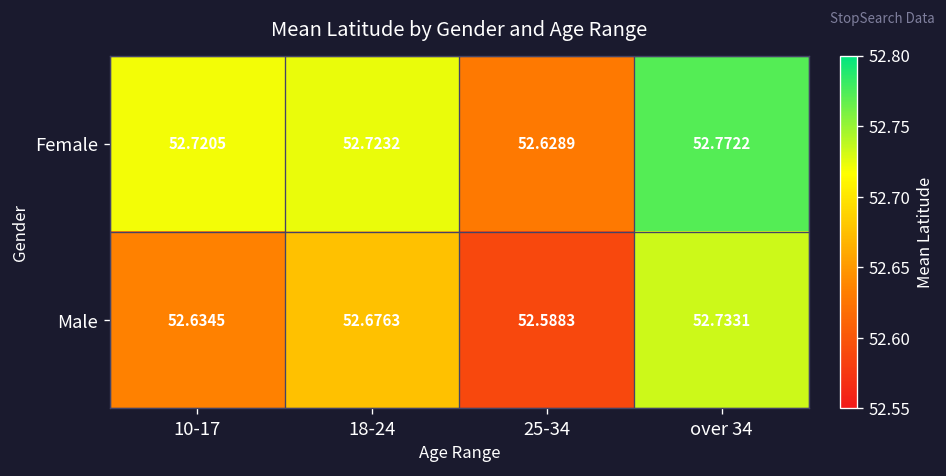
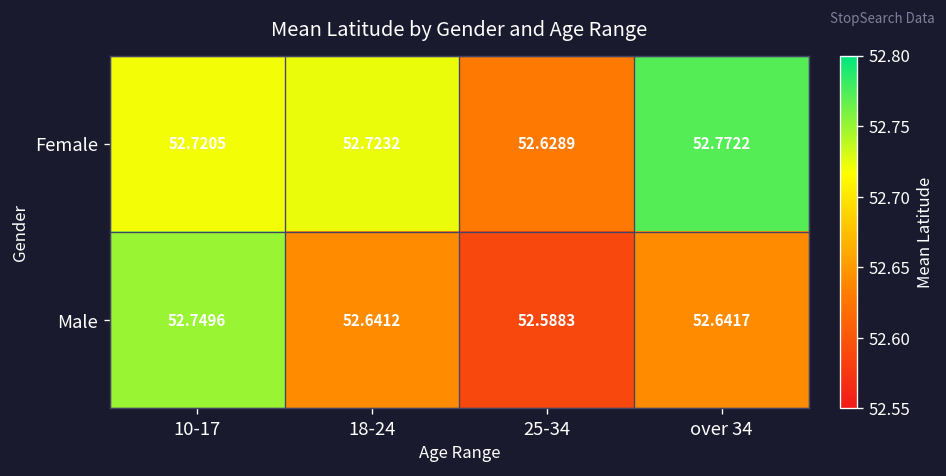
  {
    "Female": {
      "10-17": 52.7205,
      "18-24": 52.7232,
      "25-34": 52.6289,
      "over 34": 52.7722
    },
    "Male": {
-     "10-17": 52.6345,
-     "18-24": 52.6763,
+     "10-17": 52.7496,
+     "18-24": 52.6412,
      "25-34": 52.5883,
-     "over 34": 52.7331
+     "over 34": 52.6417
    }
  }
